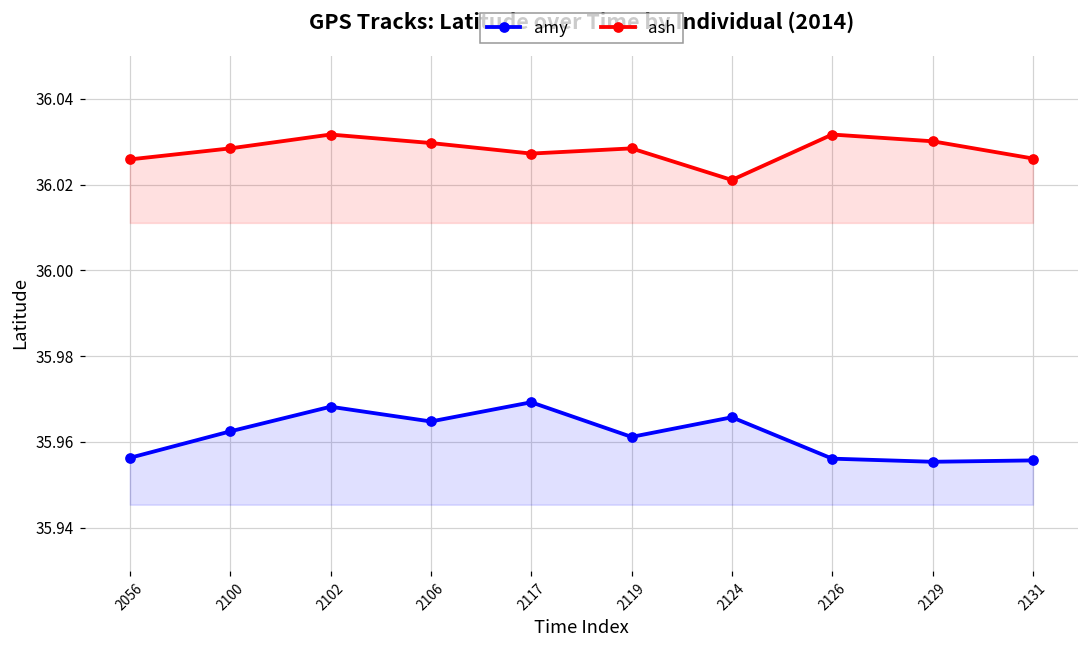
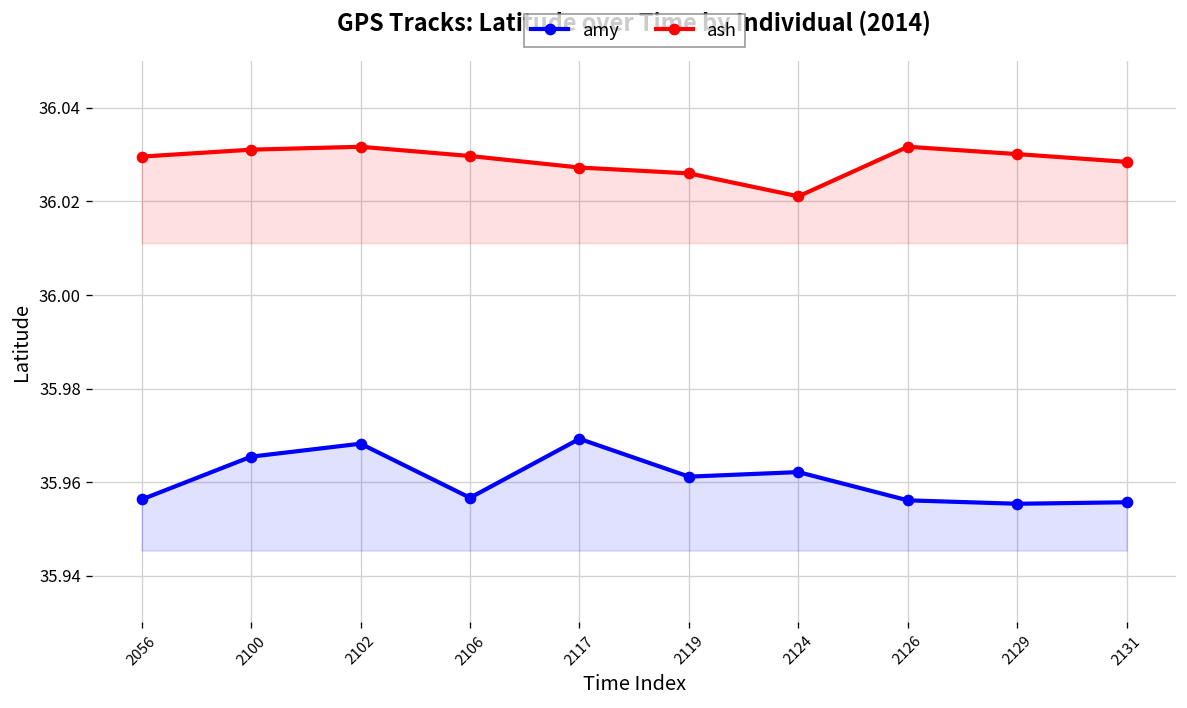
  {
    "amy": {
      "2056": 35.956,
-     "2100": 35.962,
+     "2100": 35.965,
      "2102": 35.968,
-     "2106": 35.965,
+     "2106": 35.957,
      "2117": 35.969,
      "2119": 35.961,
-     "2124": 35.966,
+     "2124": 35.962,
      "2126": 35.956,
      "2129": 35.955,
      "2131": 35.956
    },
    "ash": {
-     "2056": 36.026,
-     "2100": 36.028,
+     "2056": 36.030,
+     "2100": 36.031,
      "2102": 36.032,
      "2106": 36.030,
      "2117": 36.027,
-     "2119": 36.028,
+     "2119": 36.026,
      "2124": 36.021,
      "2126": 36.032,
      "2129": 36.030,
-     "2131": 36.026
+     "2131": 36.028
    }
  }
